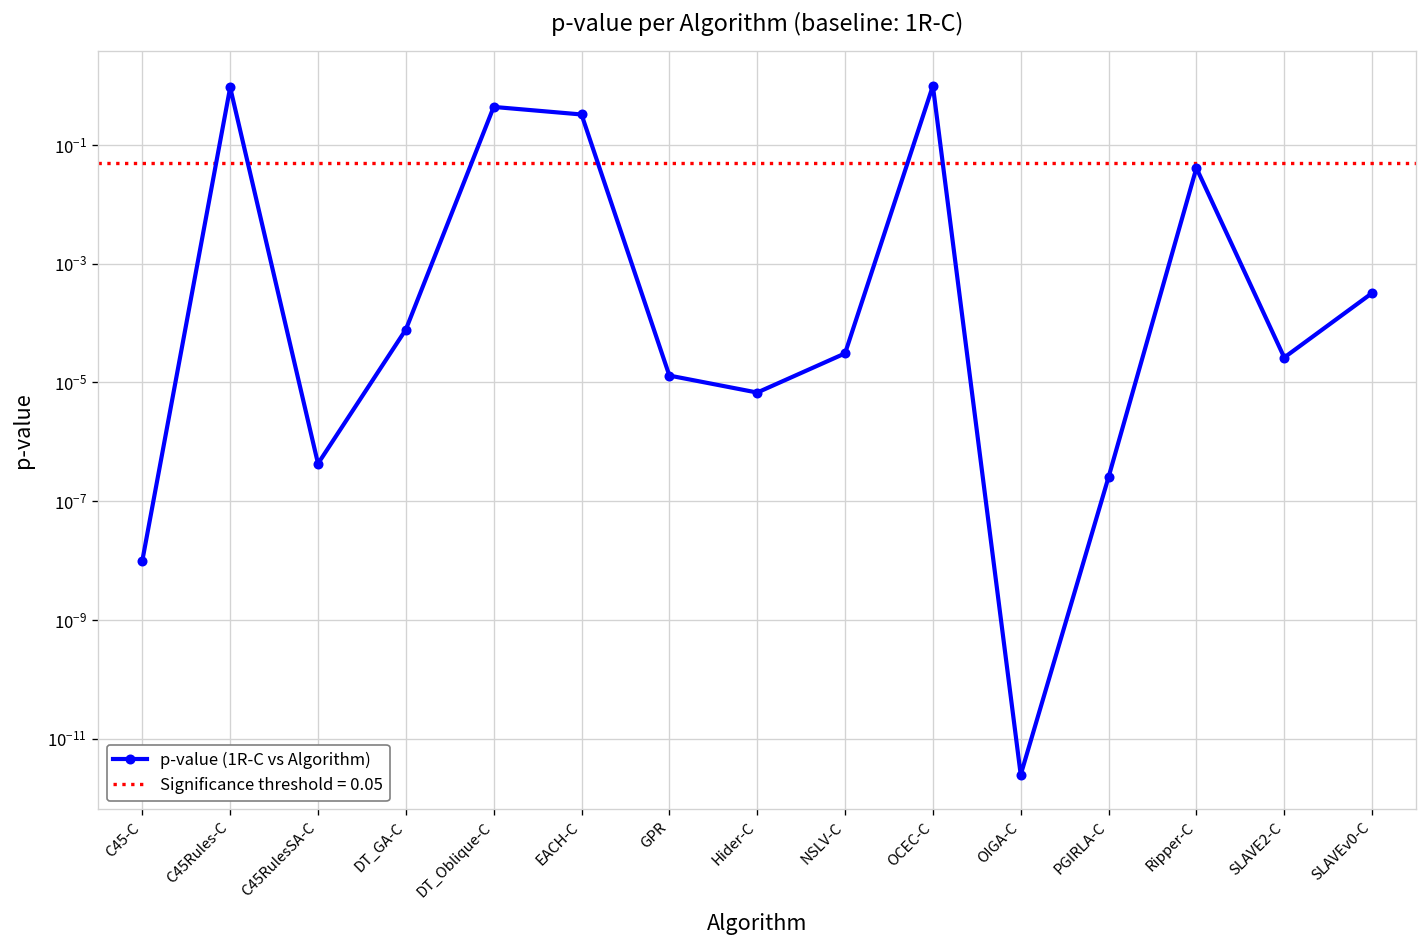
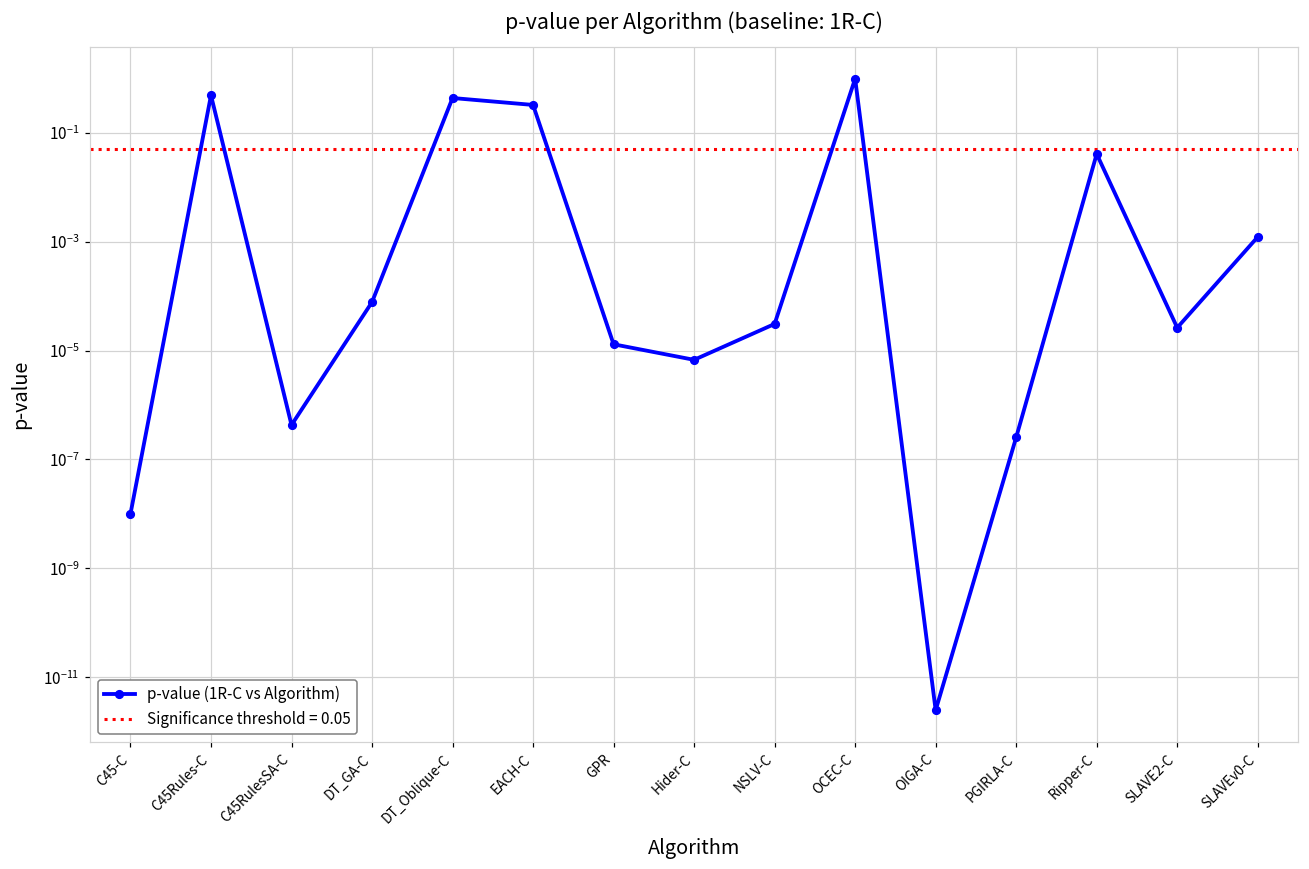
  {
    "C45-C": 0.000000010,
-   "C45Rules-C": 0.9,
+   "C45Rules-C": 0.5,
    "C45RulesSA-C": 0.0000004,
    "DT_GA-C": 0.00008,
    "DT_Oblique-C": 0.4,
    "EACH-C": 0.3,
    "GPR": 0.000013,
    "Hider-C": 0.000007,
    "NSLV-C": 0.00003,
    "OCEC-C": 1.0,
    "OIGA-C": 0.000000000002,
    "PGIRLA-C": 0.0000003,
    "Ripper-C": 0.04,
    "SLAVE2-C": 0.00003,
-   "SLAVEv0-C": 0.0003
+   "SLAVEv0-C": 0.0012
  }
